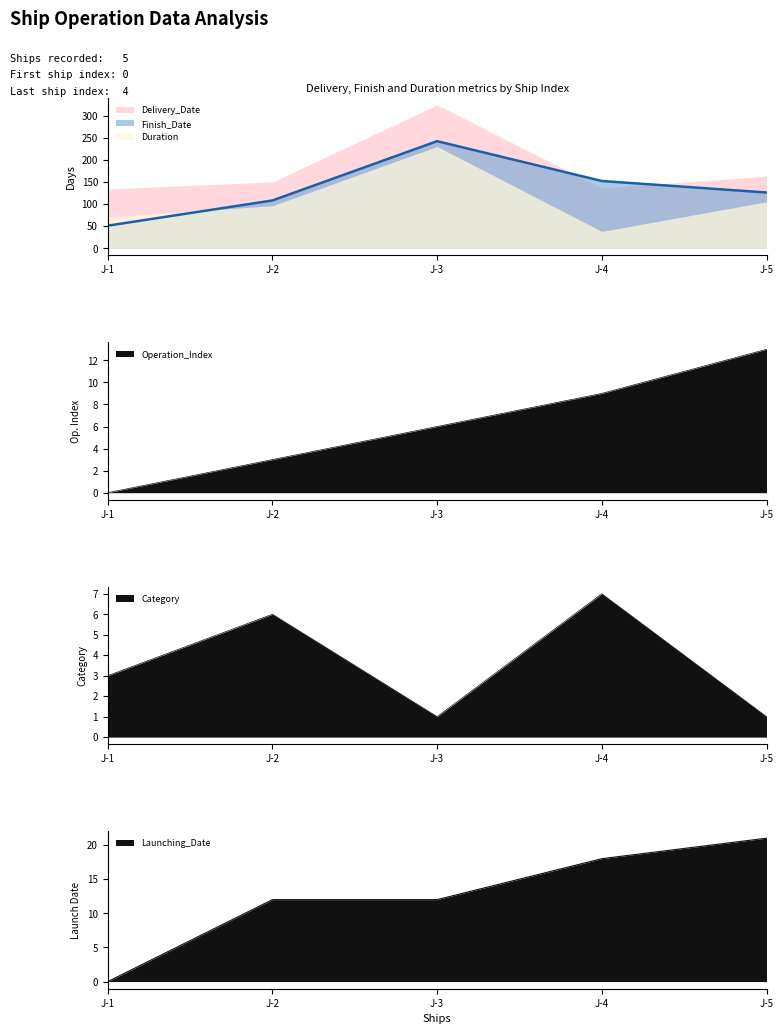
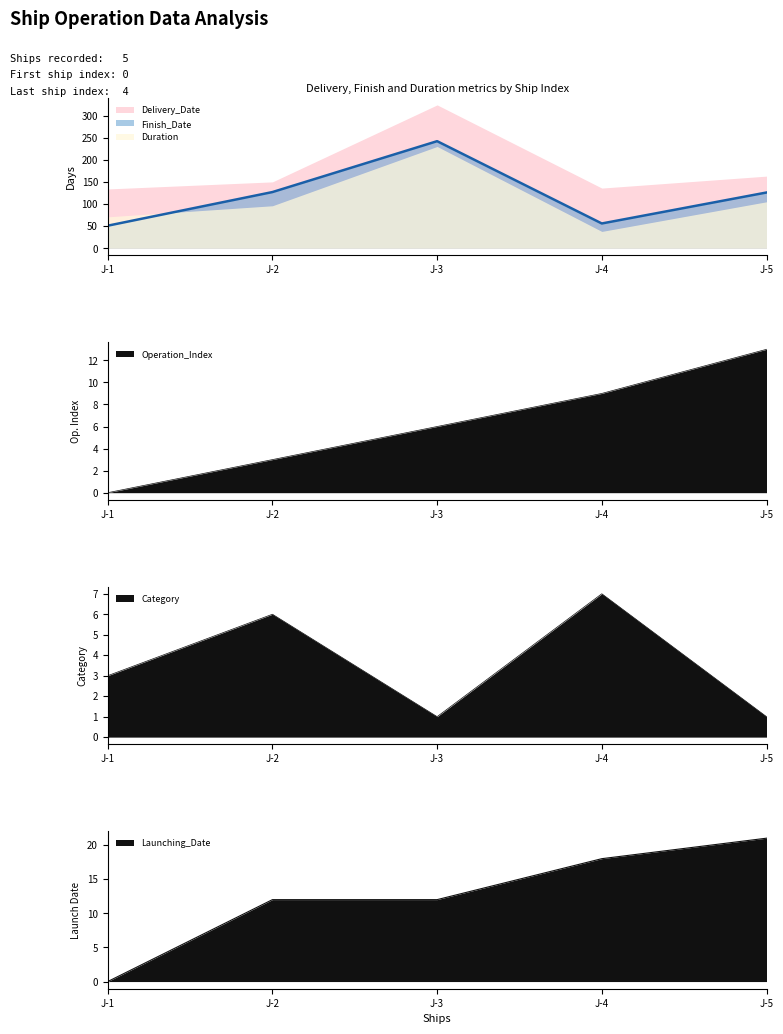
  {
    "Delivery, Finish and Duration metrics by Ship Index": {
      "Finish_Date": {
        "J-1": 50,
-       "J-2": 110,
+       "J-2": 130,
        "J-3": 240,
-       "J-4": 150,
+       "J-4": 60,
        "J-5": 130
      }
    }
  }
